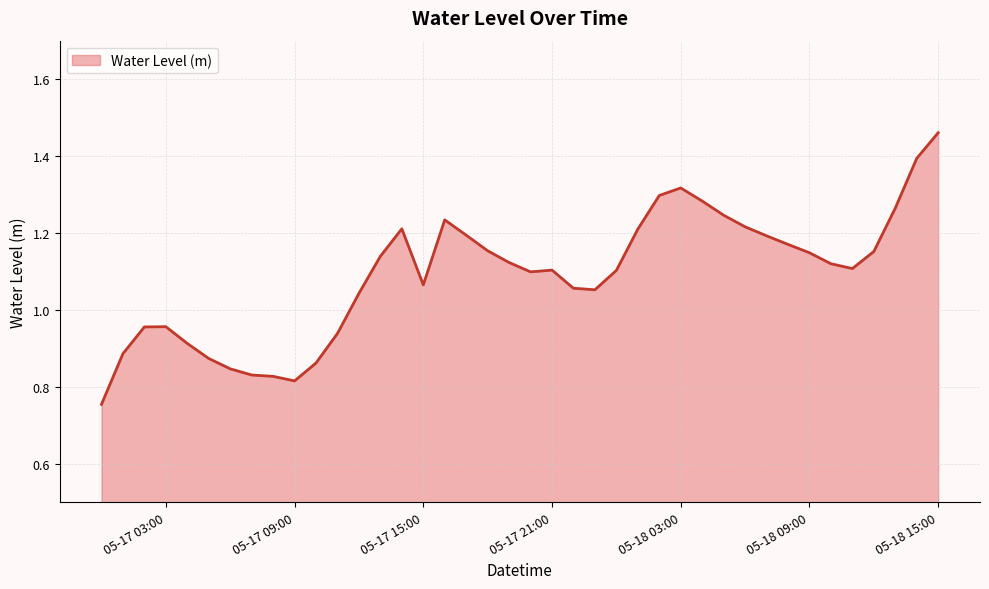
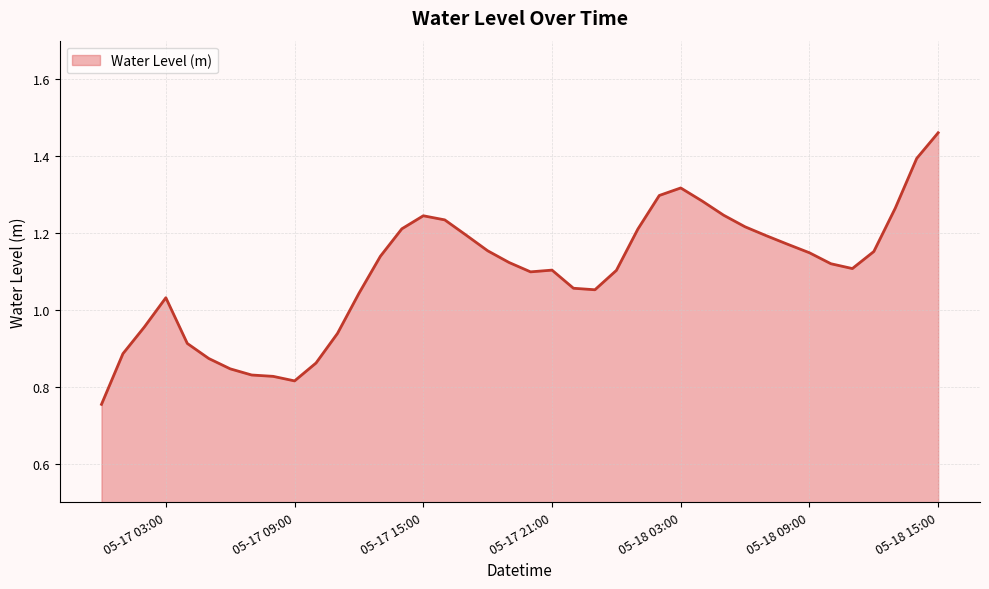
  {
-   "05-17 03:00": 0.96,
+   "05-17 03:00": 1.03,
    "05-17 09:00": 0.82,
-   "05-17 15:00": 1.07,
+   "05-17 15:00": 1.24,
    "05-17 21:00": 1.10,
    "05-18 03:00": 1.32,
    "05-18 09:00": 1.15,
    "05-18 15:00": 1.46
  }
